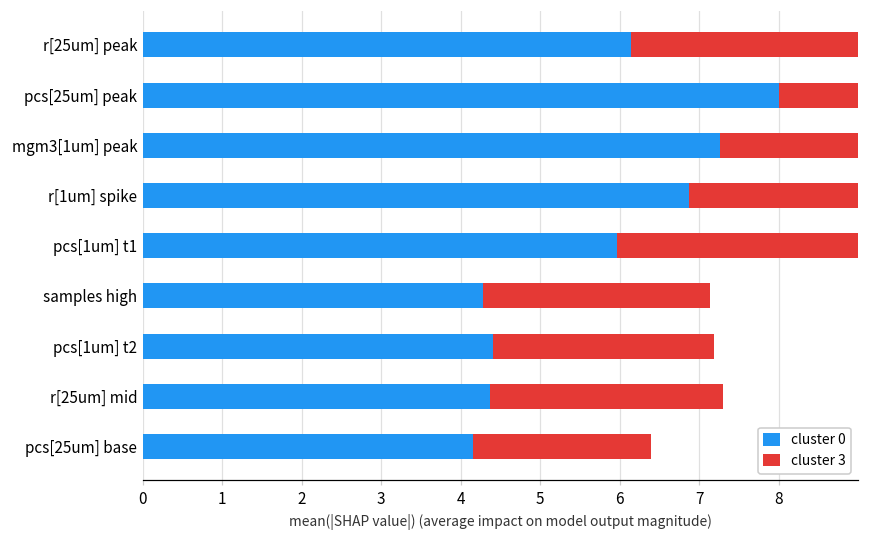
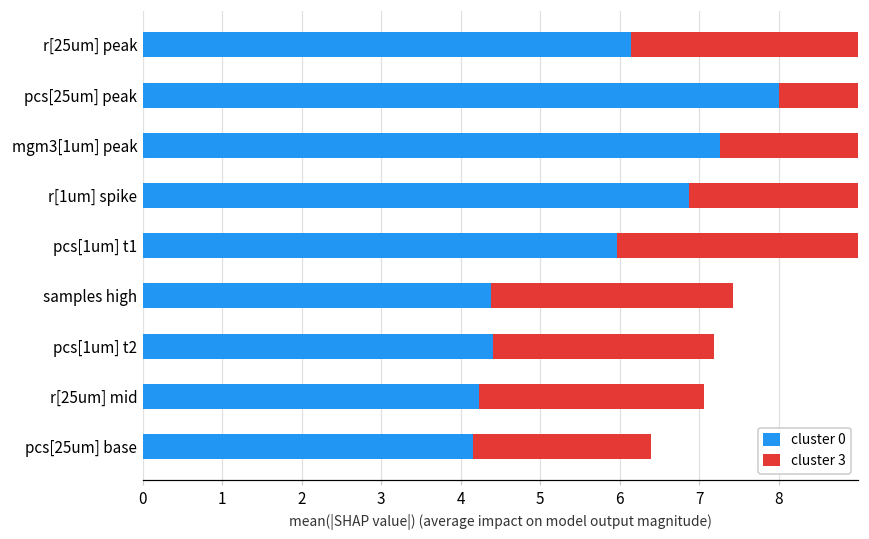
  {
    "cluster 0": {
      "r[25um] peak": 6.1,
      "pcs[25um] peak": 8.0,
      "mgm3[1um] peak": 7.3,
      "r[1um] spike": 6.9,
      "pcs[1um] t1": 6.0,
-     "samples high": 4.3,
+     "samples high": 4.4,
      "pcs[1um] t2": 4.4,
-     "r[25um] mid": 4.4,
+     "r[25um] mid": 4.2,
      "pcs[25um] base": 4.2
    },
    "cluster 3": {
-     "samples high": 2.9,
+     "samples high": 3.0,
      "pcs[1um] t2": 2.8,
-     "r[25um] mid": 2.9,
+     "r[25um] mid": 2.8,
      "pcs[25um] base": 2.2
    }
  }
